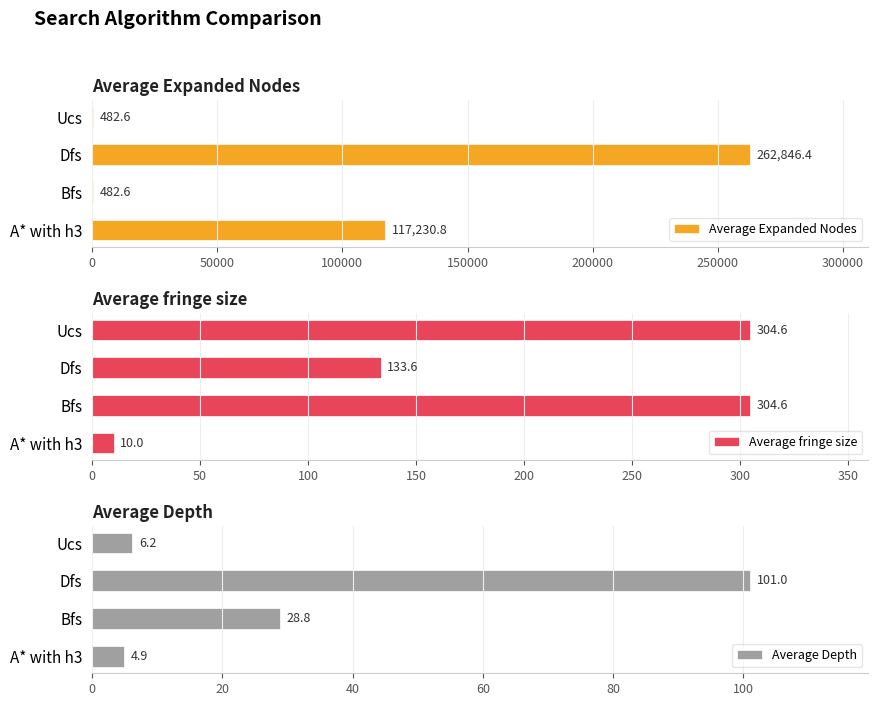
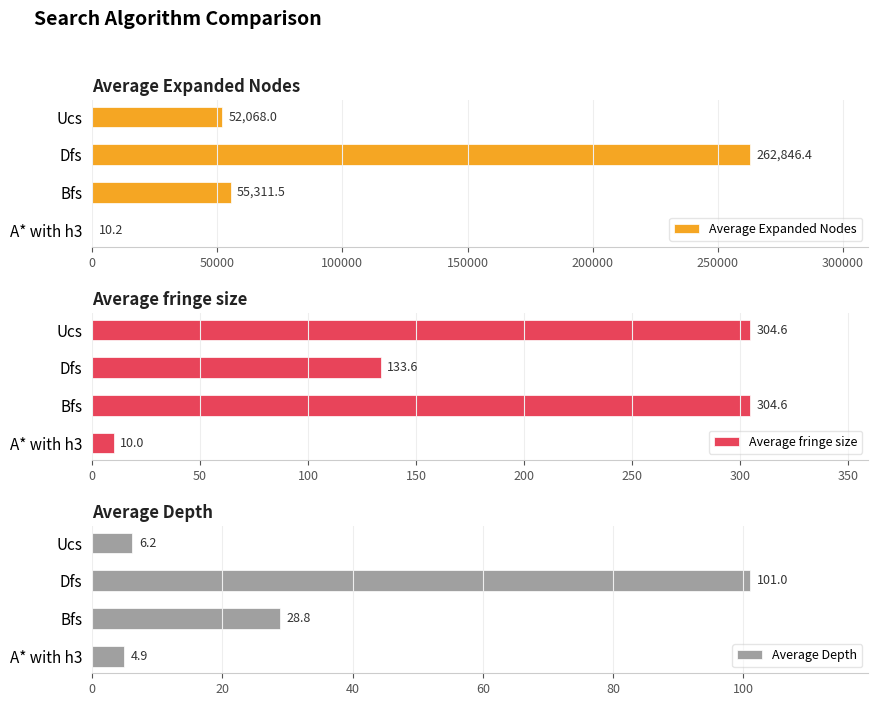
  {
    "Average Expanded Nodes": {
-     "Ucs": "482.6",
+     "Ucs": "52,068.0",
      "Dfs": "262,846.4",
-     "Bfs": "482.6",
-     "A* with h3": "117,230.8"
+     "Bfs": "55,311.5",
+     "A* with h3": "10.2"
    },
    "Average fringe size": {
      "Ucs": "304.6",
      "Dfs": "133.6",
      "Bfs": "304.6",
      "A* with h3": "10.0"
    },
    "Average Depth": {
      "Ucs": "6.2",
      "Dfs": "101.0",
      "Bfs": "28.8",
      "A* with h3": "4.9"
    }
  }
